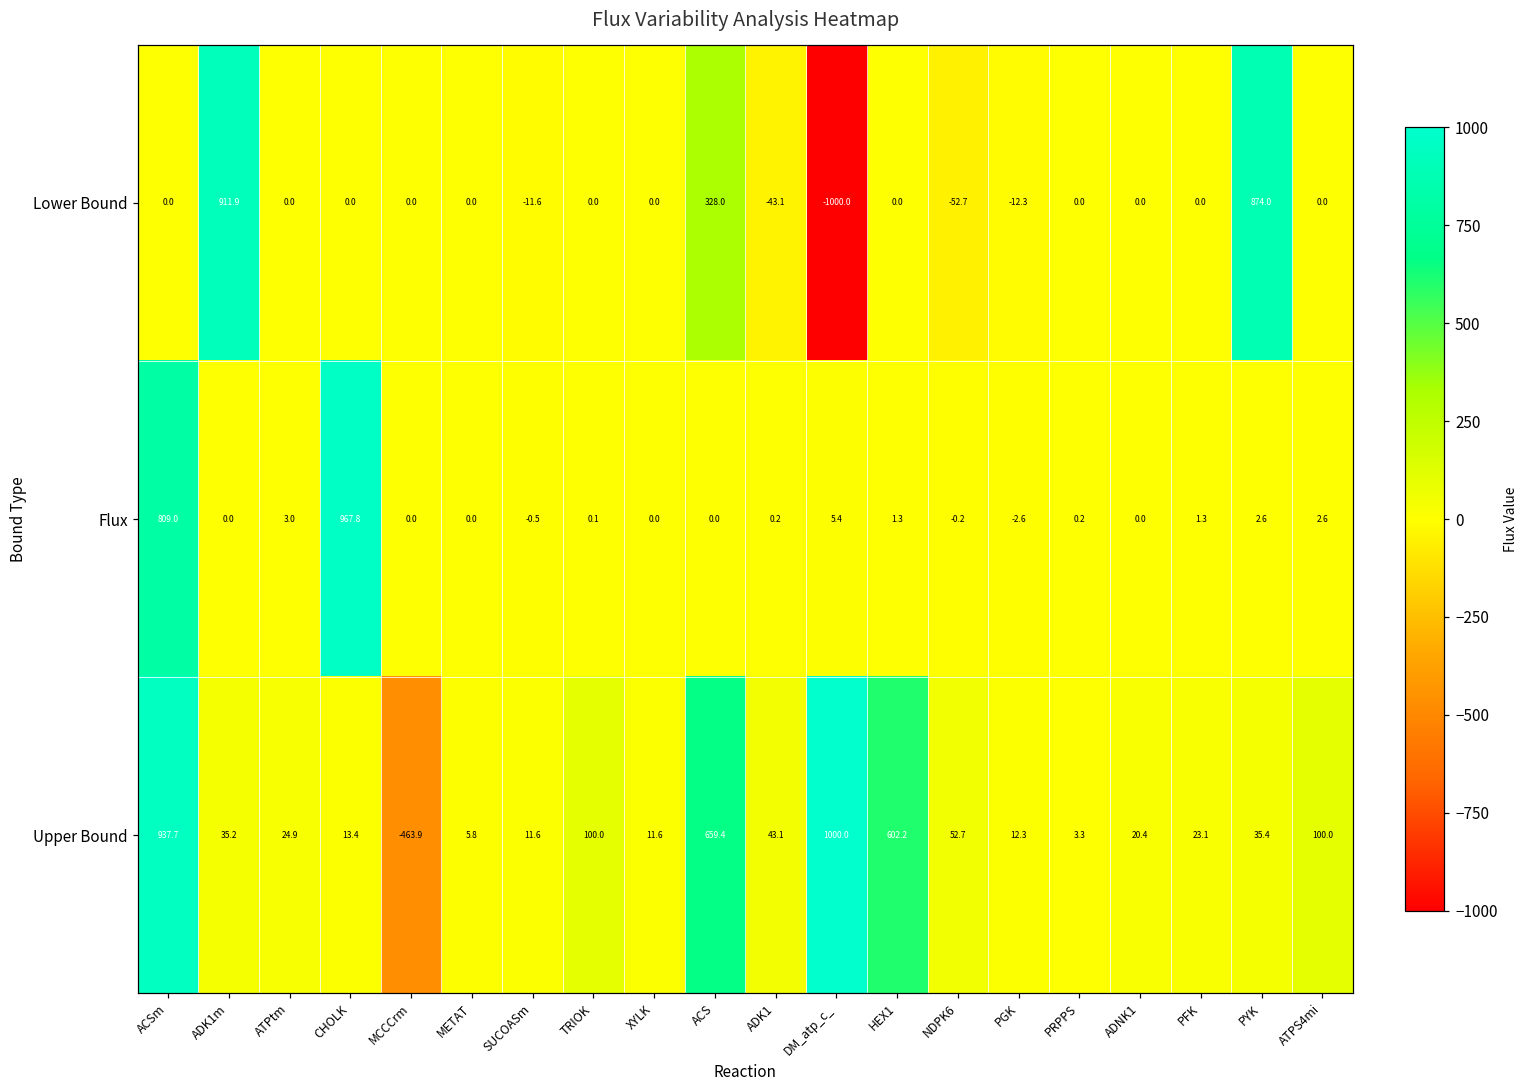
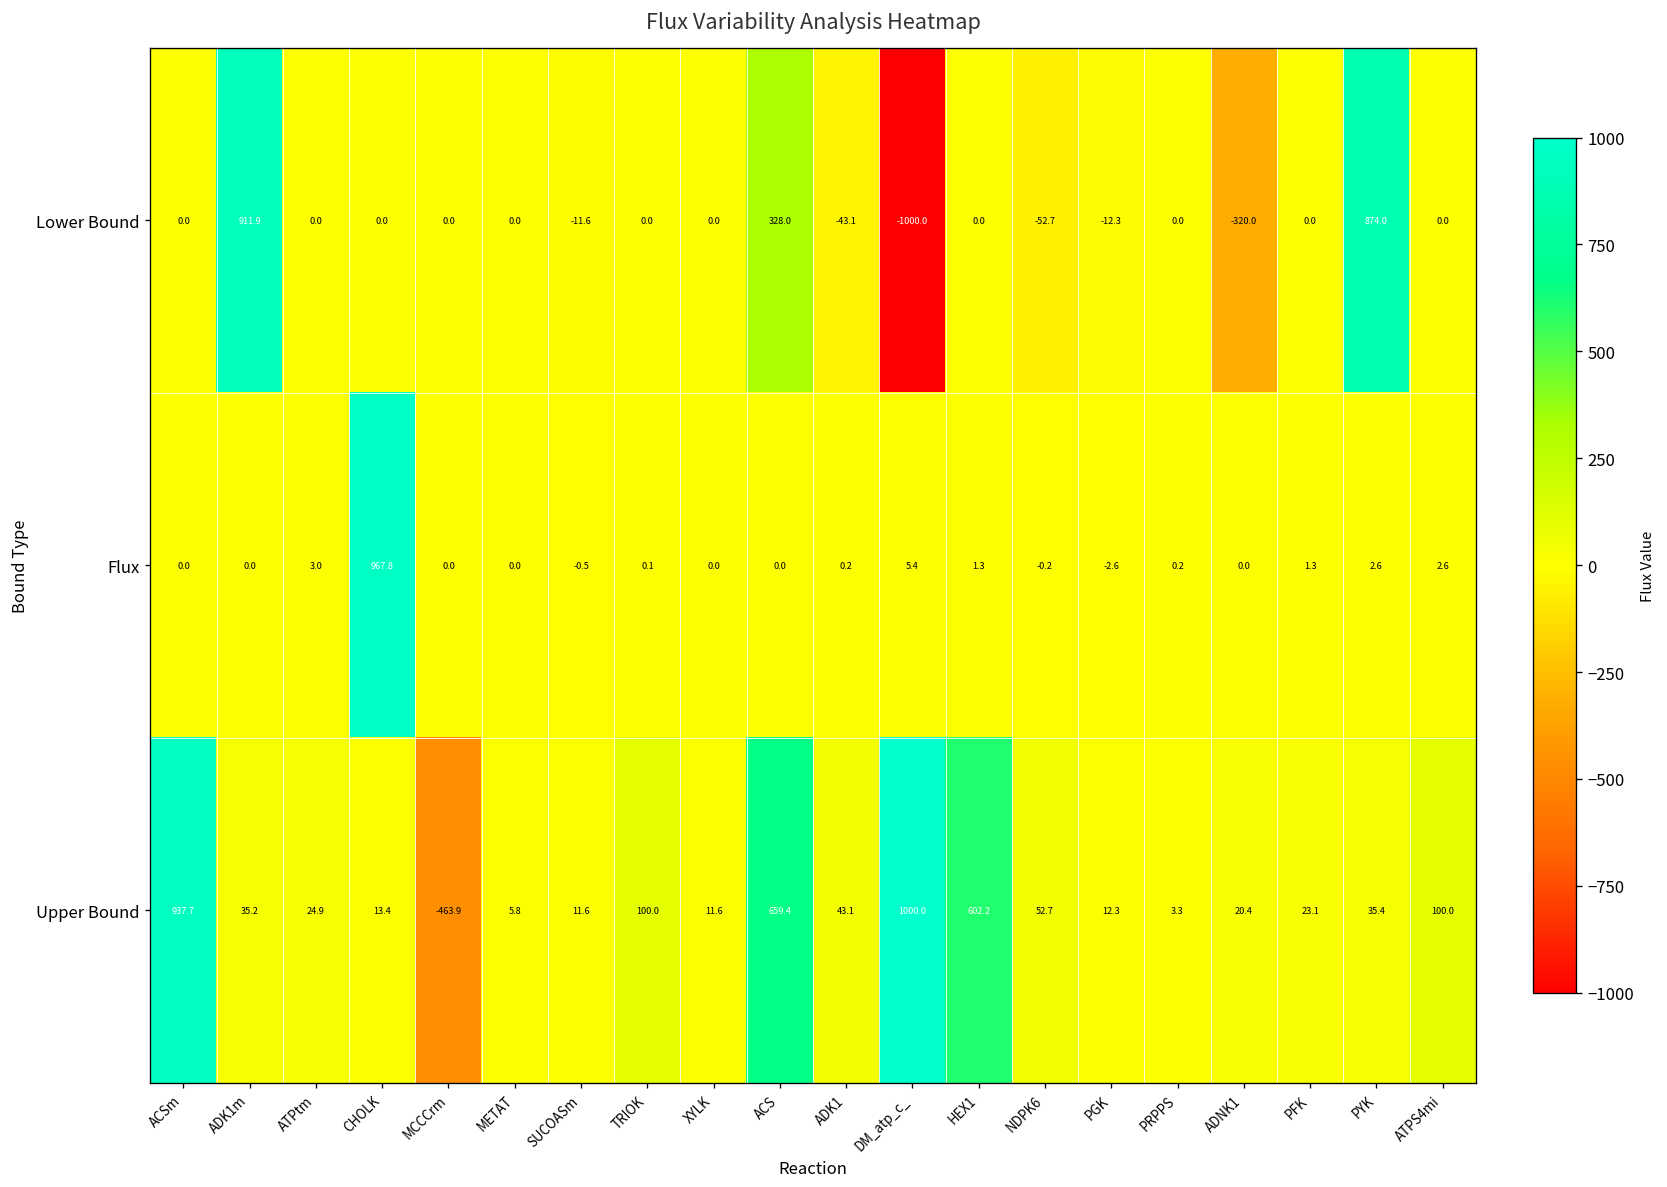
  {
    "Lower Bound": {
      "ACSm": 0.0,
      "ADK1m": 911.9,
      "ATPtm": 0.0,
      "CHOLK": 0.0,
      "MCCCrm": 0.0,
      "METAT": 0.0,
      "SUCOASm": -11.6,
      "TRIOK": 0.0,
      "XYLK": 0.0,
      "ACS": 328.0,
      "ADK1": -43.1,
      "DM_atp_c_": -1000.0,
      "HEX1": 0.0,
      "NDPK6": -52.7,
      "PGK": -12.3,
      "PRPPS": 0.0,
-     "ADNK1": 0.0,
+     "ADNK1": -320.0,
      "PFK": 0.0,
      "PYK": 874.0,
      "ATPS4mi": 0.0
    },
    "Flux": {
-     "ACSm": 809.0,
+     "ACSm": 0.0,
      "ADK1m": 0.0,
      "ATPtm": 3.0,
      "CHOLK": 967.8,
      "MCCCrm": 0.0,
      "METAT": 0.0,
      "SUCOASm": -0.5,
      "TRIOK": 0.1,
      "XYLK": 0.0,
      "ACS": 0.0,
      "ADK1": 0.2,
      "DM_atp_c_": 5.4,
      "HEX1": 1.3,
      "NDPK6": -0.2,
      "PGK": -2.6,
      "PRPPS": 0.2,
      "ADNK1": 0.0,
      "PFK": 1.3,
      "PYK": 2.6,
      "ATPS4mi": 2.6
    },
    "Upper Bound": {
      "ACSm": 937.7,
      "ADK1m": 35.2,
      "ATPtm": 24.9,
      "CHOLK": 13.4,
      "MCCCrm": -463.9,
      "METAT": 5.8,
      "SUCOASm": 11.6,
      "TRIOK": 100.0,
      "XYLK": 11.6,
      "ACS": 659.4,
      "ADK1": 43.1,
      "DM_atp_c_": 1000.0,
      "HEX1": 602.2,
      "NDPK6": 52.7,
      "PGK": 12.3,
      "PRPPS": 3.3,
      "ADNK1": 20.4,
      "PFK": 23.1,
      "PYK": 35.4,
      "ATPS4mi": 100.0
    }
  }
